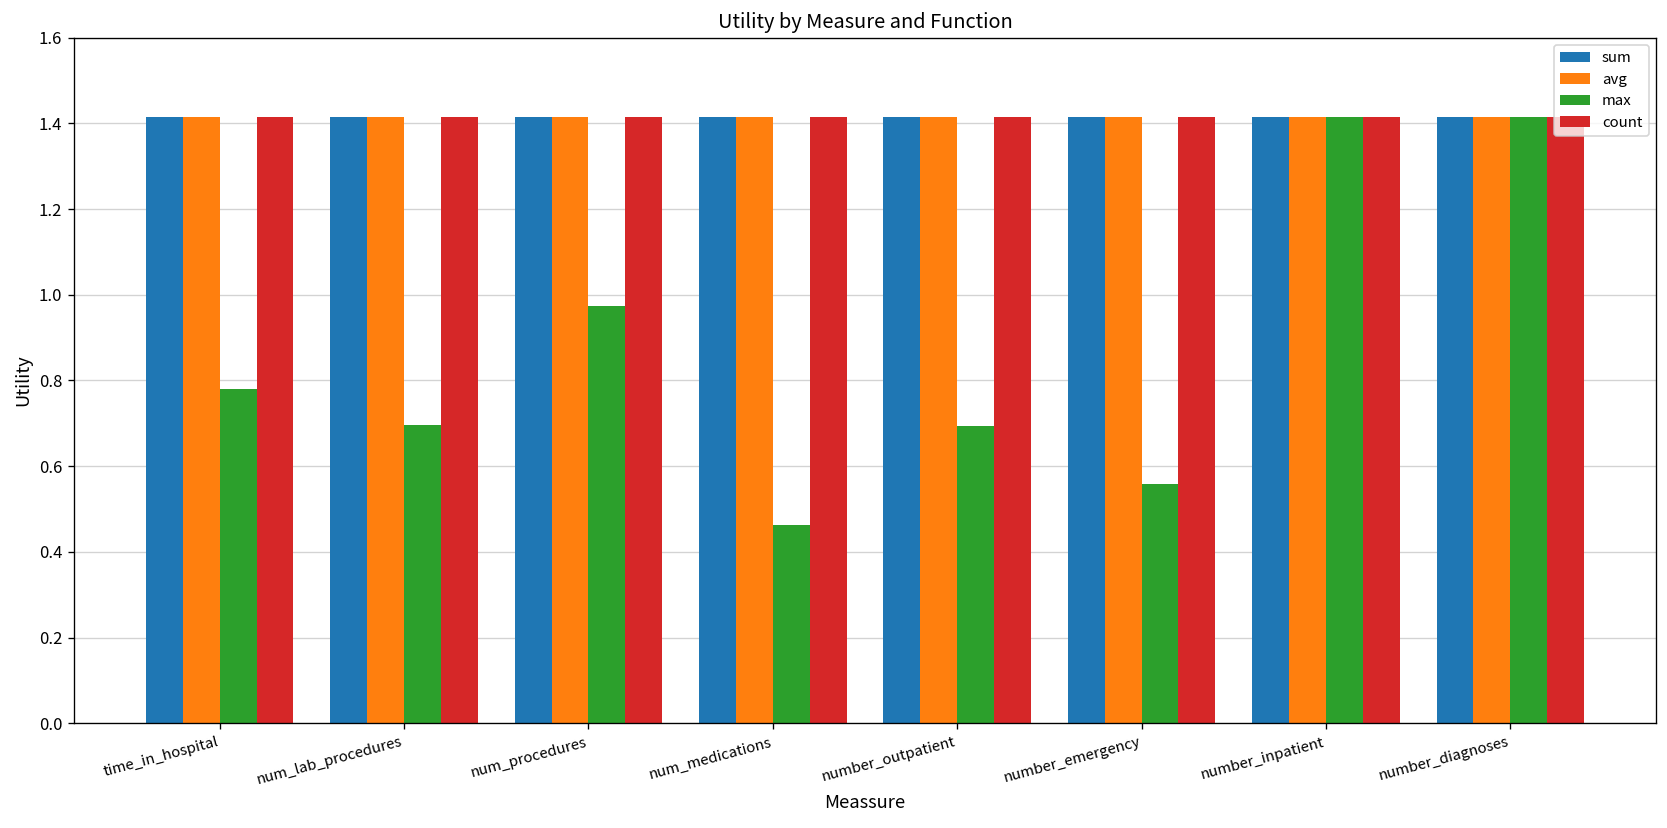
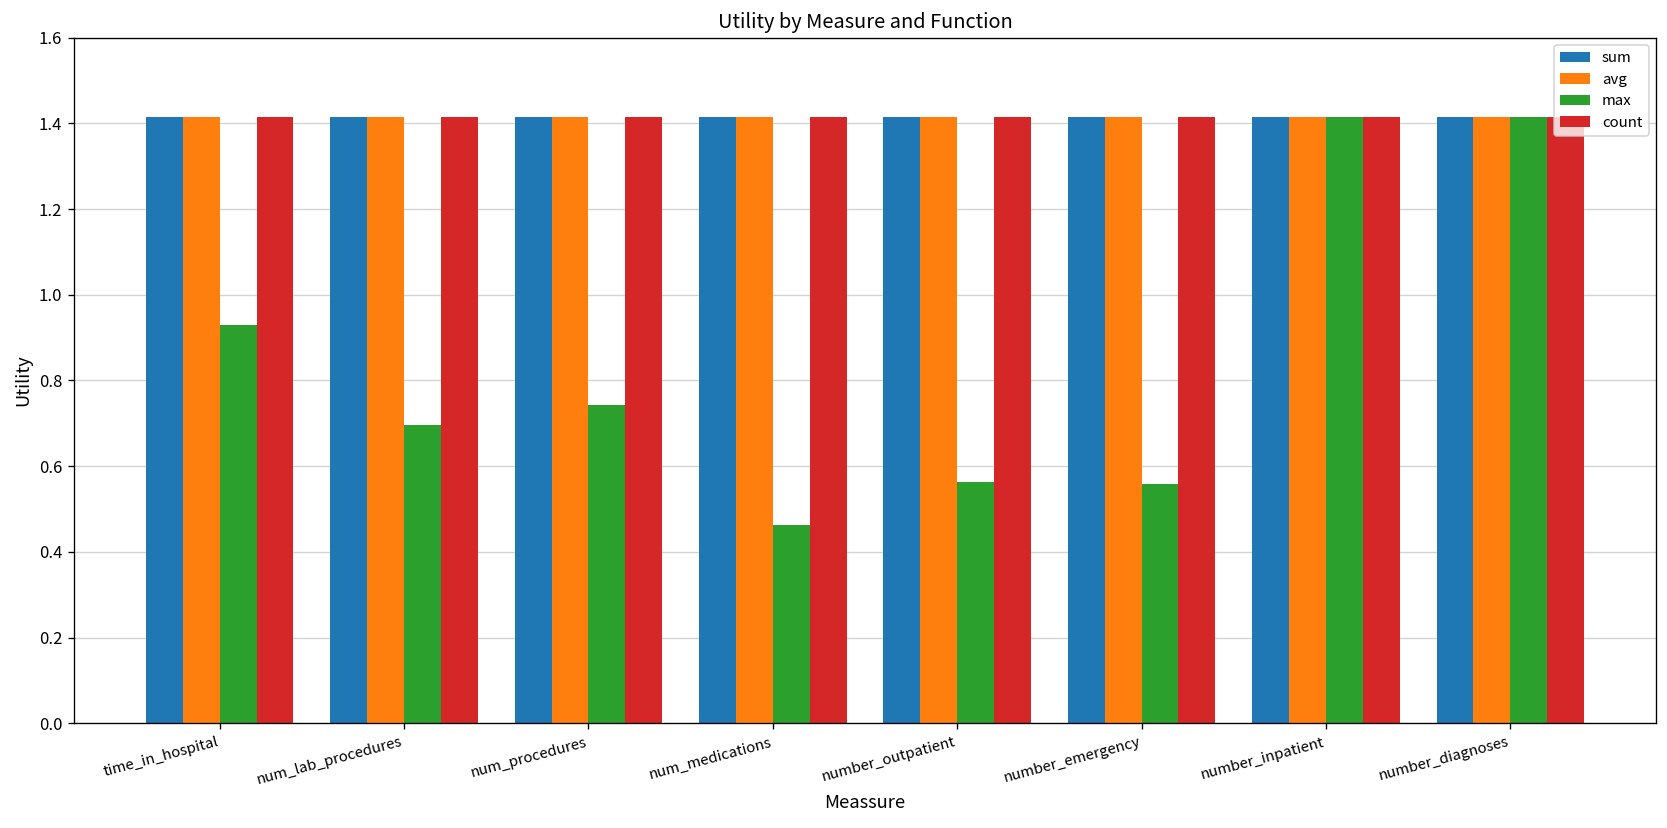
  {
    "sum": {
      "time_in_hospital": 1.41,
      "num_lab_procedures": 1.41,
      "num_procedures": 1.41,
      "num_medications": 1.41,
      "number_outpatient": 1.41,
      "number_emergency": 1.41,
      "number_inpatient": 1.41,
      "number_diagnoses": 1.41
    },
    "avg": {
      "time_in_hospital": 1.41,
      "num_lab_procedures": 1.41,
      "num_procedures": 1.41,
      "num_medications": 1.41,
      "number_outpatient": 1.41,
      "number_emergency": 1.41,
      "number_inpatient": 1.41,
      "number_diagnoses": 1.41
    },
    "max": {
-     "time_in_hospital": 0.78,
+     "time_in_hospital": 0.93,
      "num_lab_procedures": 0.70,
-     "num_procedures": 0.97,
+     "num_procedures": 0.74,
      "num_medications": 0.46,
-     "number_outpatient": 0.69,
+     "number_outpatient": 0.56,
      "number_emergency": 0.56,
      "number_inpatient": 1.41,
      "number_diagnoses": 1.41
    },
    "count": {
      "time_in_hospital": 1.41,
      "num_lab_procedures": 1.41,
      "num_procedures": 1.41,
      "num_medications": 1.41,
      "number_outpatient": 1.41,
      "number_emergency": 1.41,
      "number_inpatient": 1.41
    }
  }
